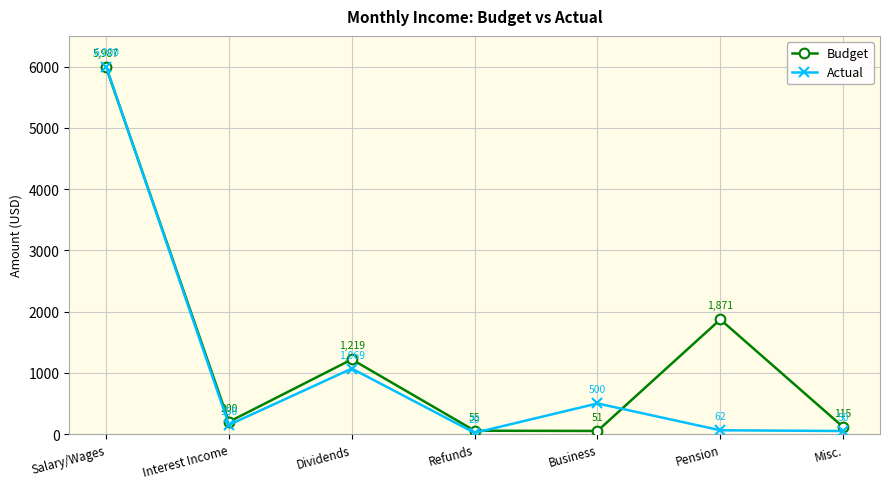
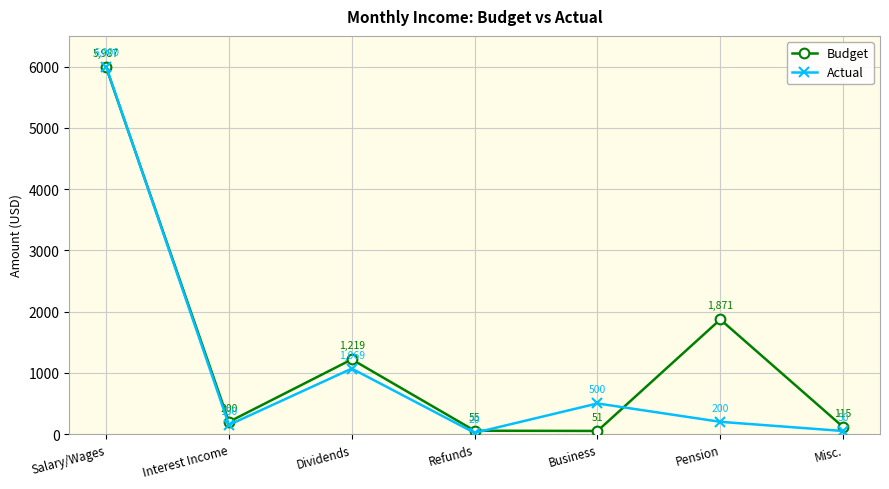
  {
    "Budget": {
      "Dividends": "1,219",
      "Business": "51",
      "Pension": "1,871"
    },
    "Actual": {
      "Business": "500",
-     "Pension": "62"
+     "Pension": "200"
    }
  }
